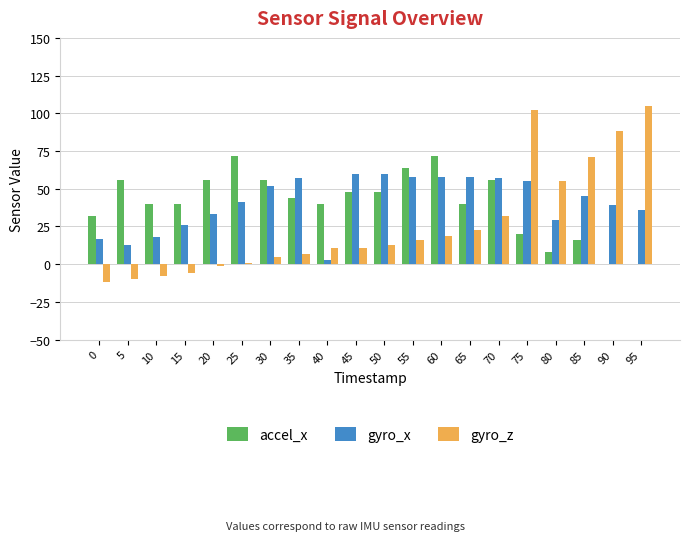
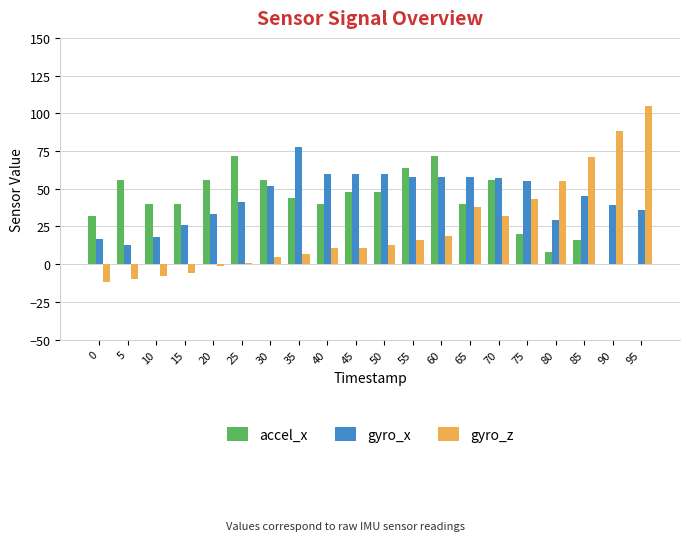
  {
    "accel_x": {
      "0": 32,
      "5": 56,
      "10": 40,
      "15": 40,
      "20": 56,
      "25": 72,
      "30": 56,
      "35": 44,
      "40": 40,
      "45": 48,
      "50": 48,
      "55": 64,
      "60": 72,
      "65": 40,
      "70": 56,
      "75": 20,
      "80": 8,
      "85": 16,
      "90": 0,
      "95": 0
    },
    "gyro_x": {
      "0": 17,
      "5": 13,
      "10": 18,
      "15": 26,
      "20": 33,
      "25": 41,
      "30": 52,
-     "35": 57,
-     "40": 3,
+     "35": 78,
+     "40": 60,
      "45": 60,
      "50": 60,
      "55": 58,
      "60": 58,
      "65": 58,
      "70": 57,
      "75": 55,
      "80": 29,
      "85": 45,
      "90": 39,
      "95": 36
    },
    "gyro_z": {
      "0": -12,
      "5": -10,
      "10": -8,
      "15": -6,
      "30": 5,
      "35": 7,
      "40": 11,
      "45": 11,
      "50": 13,
      "55": 16,
      "60": 19,
-     "65": 23,
+     "65": 38,
      "70": 32,
-     "75": 102,
+     "75": 43,
      "80": 55,
      "85": 71,
      "90": 88,
      "95": 105
    }
  }
